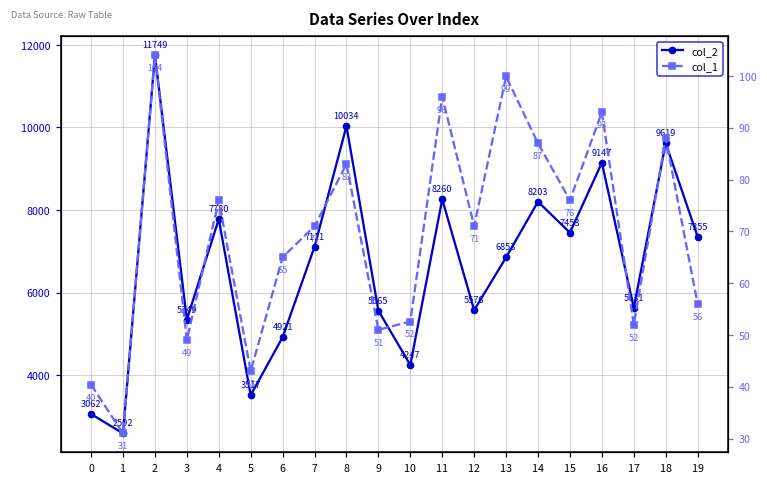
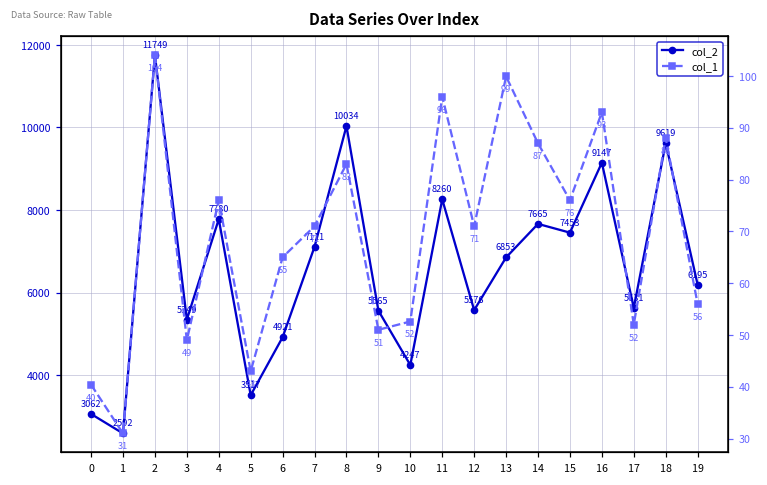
  {
    "col_2": {
      "1": 2592,
      "2": 11749,
      "3": 5349,
      "6": 4921,
      "8": 10034,
      "9": 5565,
      "10": 4247,
      "11": 8260,
      "13": 6853,
-     "14": 8203,
+     "14": 7665,
      "15": 7453,
      "16": 9147,
      "17": 5631,
-     "19": 7355
+     "19": 6195
    },
    "col_1": {
      "1": 31,
      "2": 104,
      "3": 49,
      "6": 65,
      "8": 83,
      "9": 51,
      "11": 96,
      "12": 71,
      "14": 87,
      "15": 76,
      "16": 93,
      "17": 52,
      "18": 88,
      "19": 56
    }
  }
